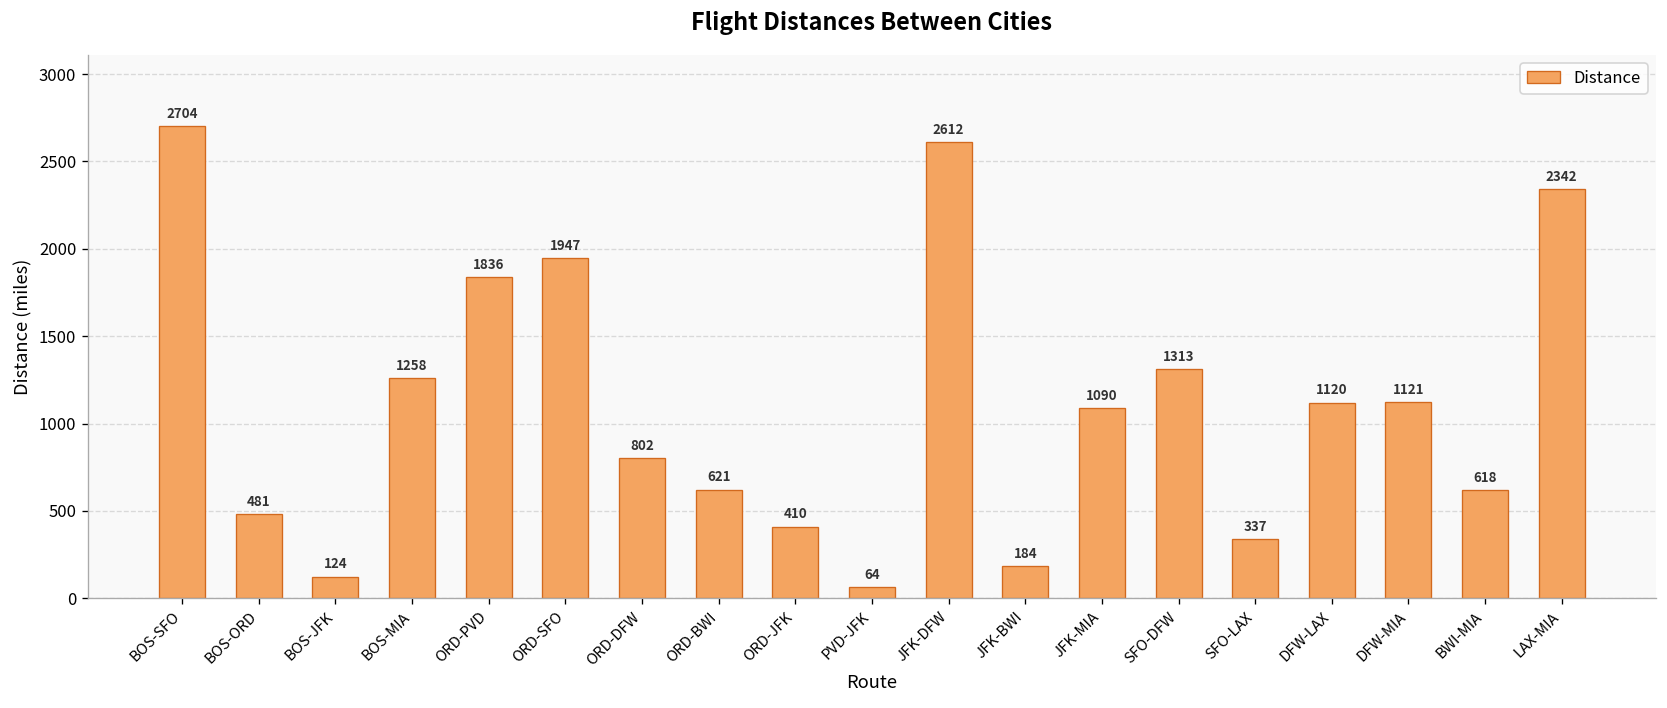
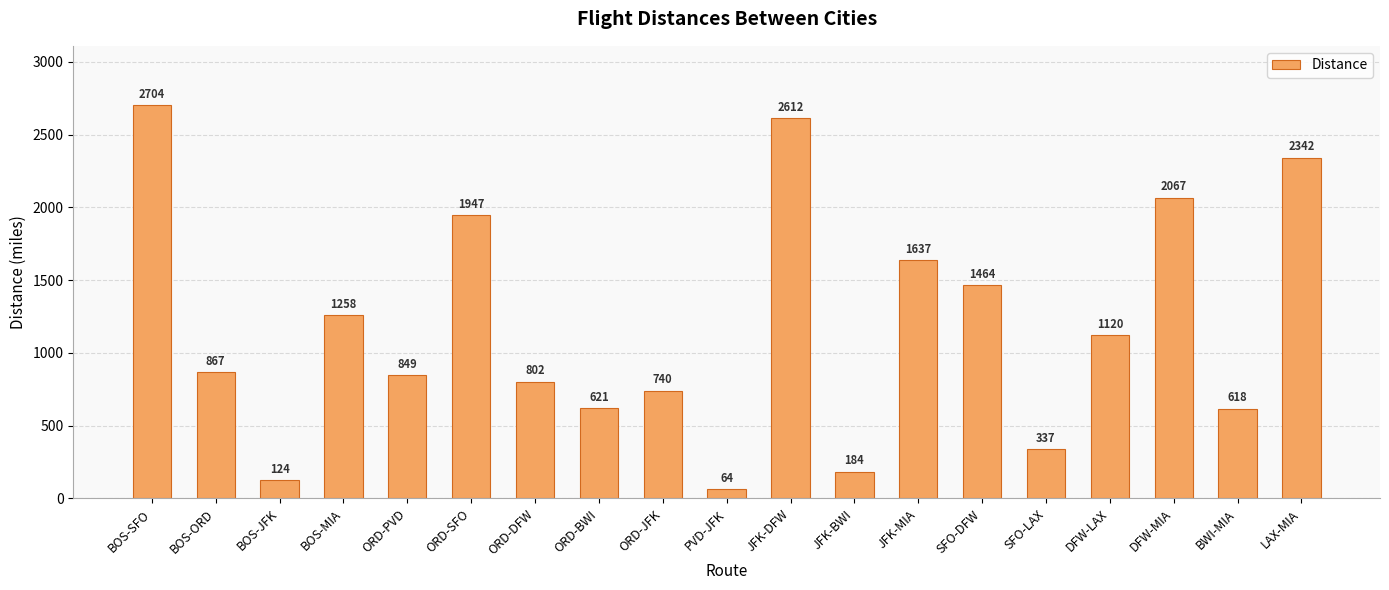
  {
    "BOS-SFO": 2704,
-   "BOS-ORD": 481,
+   "BOS-ORD": 867,
    "BOS-JFK": 124,
    "BOS-MIA": 1258,
-   "ORD-PVD": 1836,
+   "ORD-PVD": 849,
    "ORD-SFO": 1947,
    "ORD-DFW": 802,
    "ORD-BWI": 621,
-   "ORD-JFK": 410,
+   "ORD-JFK": 740,
    "PVD-JFK": 64,
    "JFK-DFW": 2612,
    "JFK-BWI": 184,
-   "JFK-MIA": 1090,
-   "SFO-DFW": 1313,
+   "JFK-MIA": 1637,
+   "SFO-DFW": 1464,
    "SFO-LAX": 337,
    "DFW-LAX": 1120,
-   "DFW-MIA": 1121,
+   "DFW-MIA": 2067,
    "BWI-MIA": 618,
    "LAX-MIA": 2342
  }
